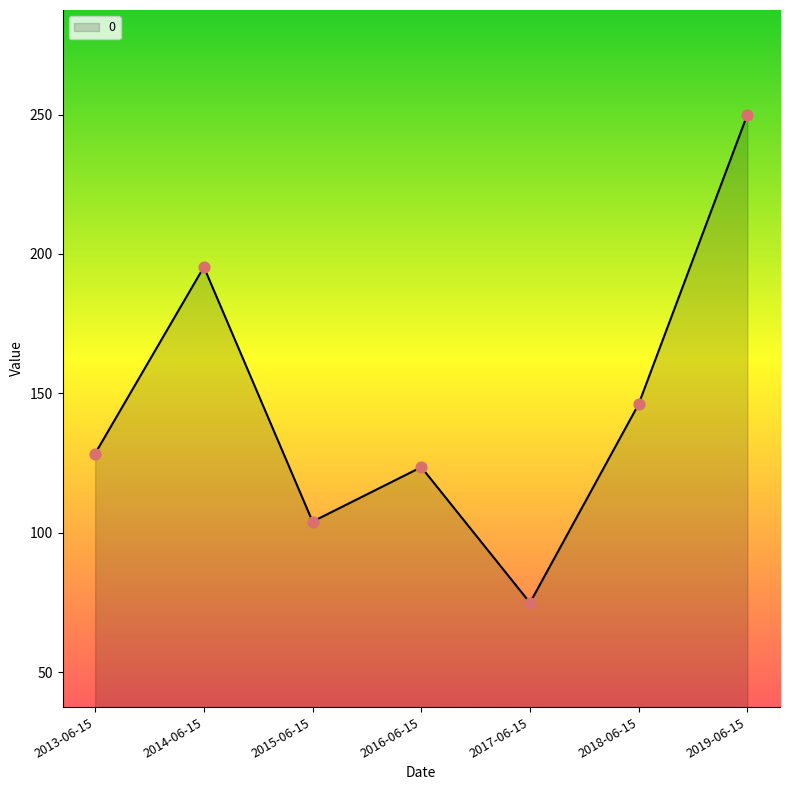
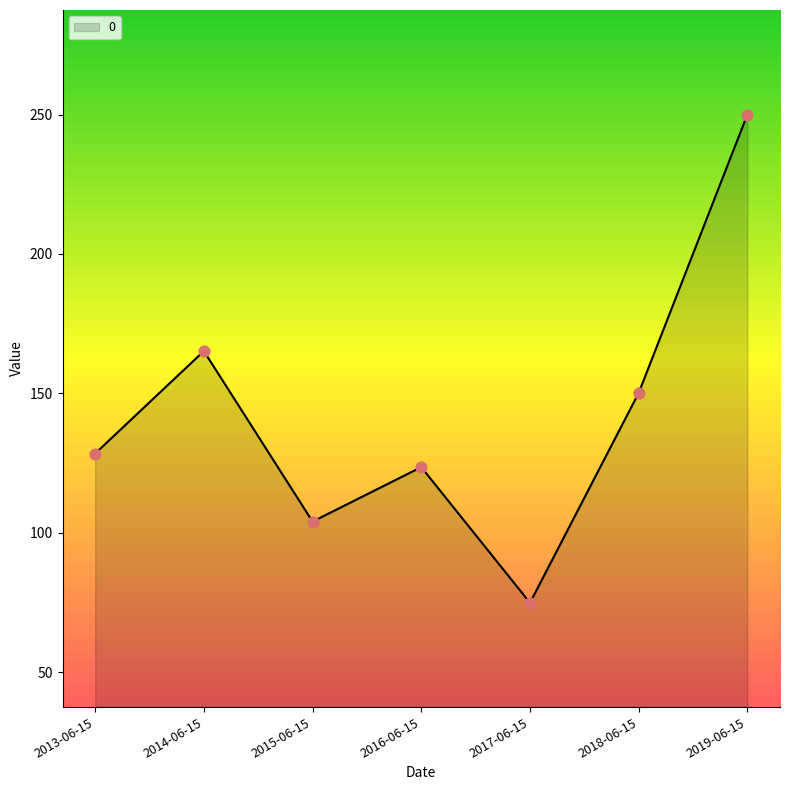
  {
    "2013-06-15": 128,
-   "2014-06-15": 195,
+   "2014-06-15": 165,
    "2015-06-15": 104,
    "2016-06-15": 124,
    "2017-06-15": 75,
-   "2018-06-15": 146,
+   "2018-06-15": 150,
    "2019-06-15": 250
  }
